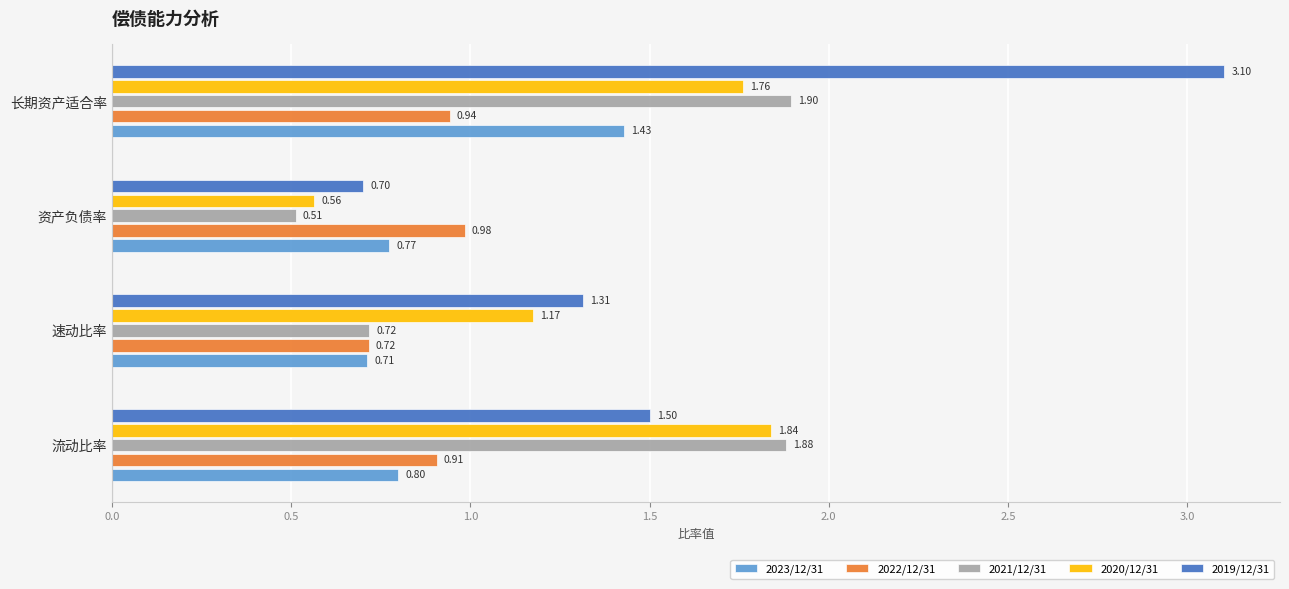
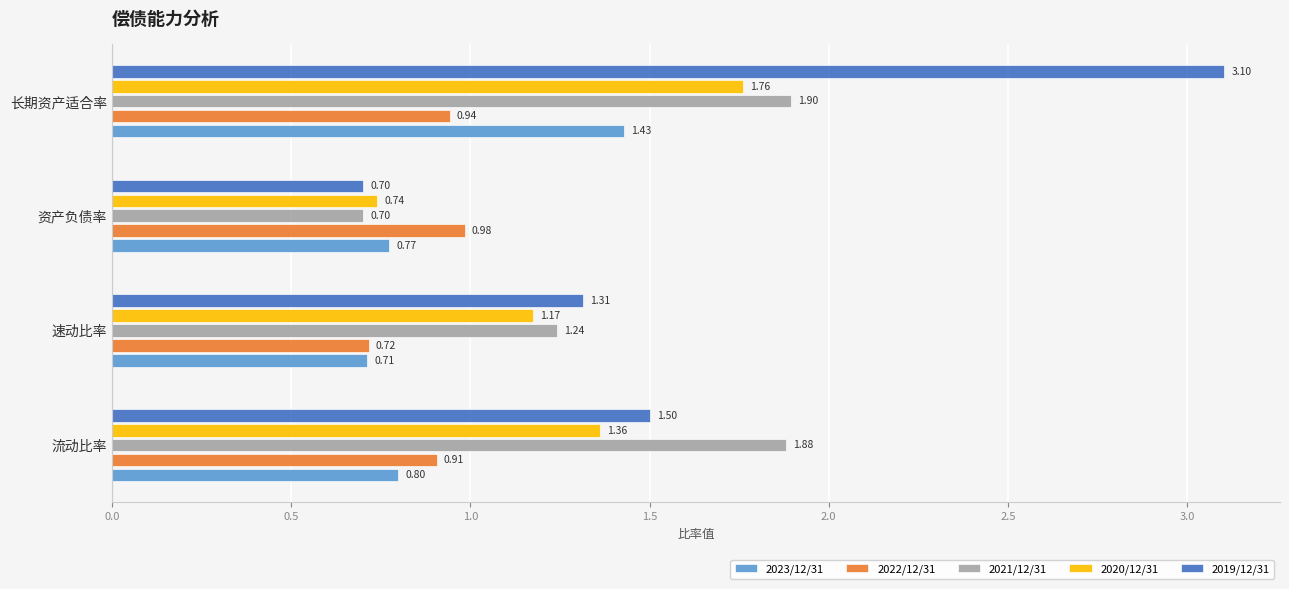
  {
    "2022/12/31": {
      "长期资产适合率": 0.94,
      "资产负债率": 0.98,
      "速动比率": 0.72,
      "流动比率": 0.91
    },
    "2021/12/31": {
      "长期资产适合率": 1.90,
-     "资产负债率": 0.51,
-     "速动比率": 0.72,
+     "资产负债率": 0.70,
+     "速动比率": 1.24,
      "流动比率": 1.88
    },
    "2020/12/31": {
      "长期资产适合率": 1.76,
-     "资产负债率": 0.56,
+     "资产负债率": 0.74,
      "速动比率": 1.17,
-     "流动比率": 1.84
+     "流动比率": 1.36
    }
  }
